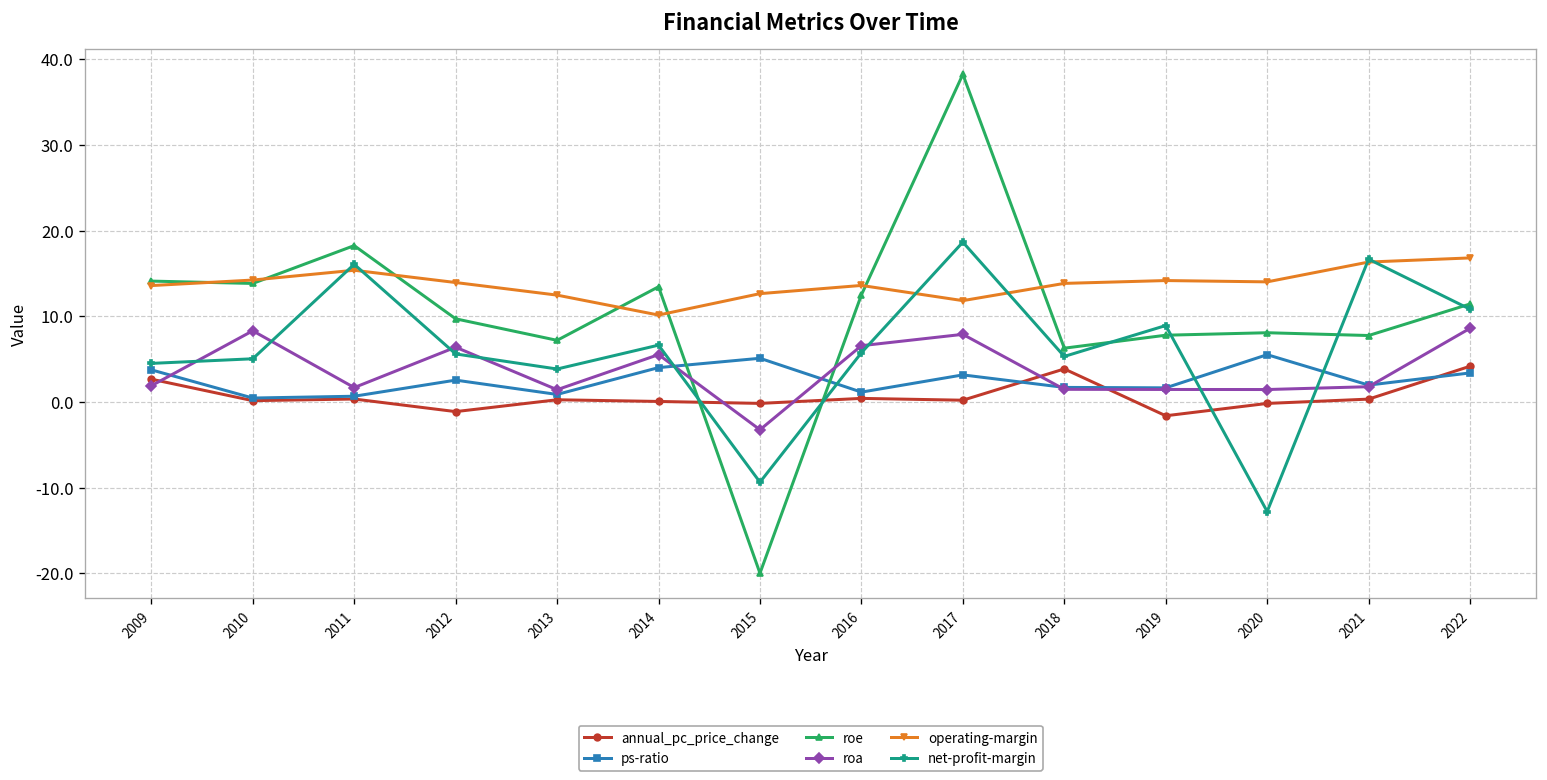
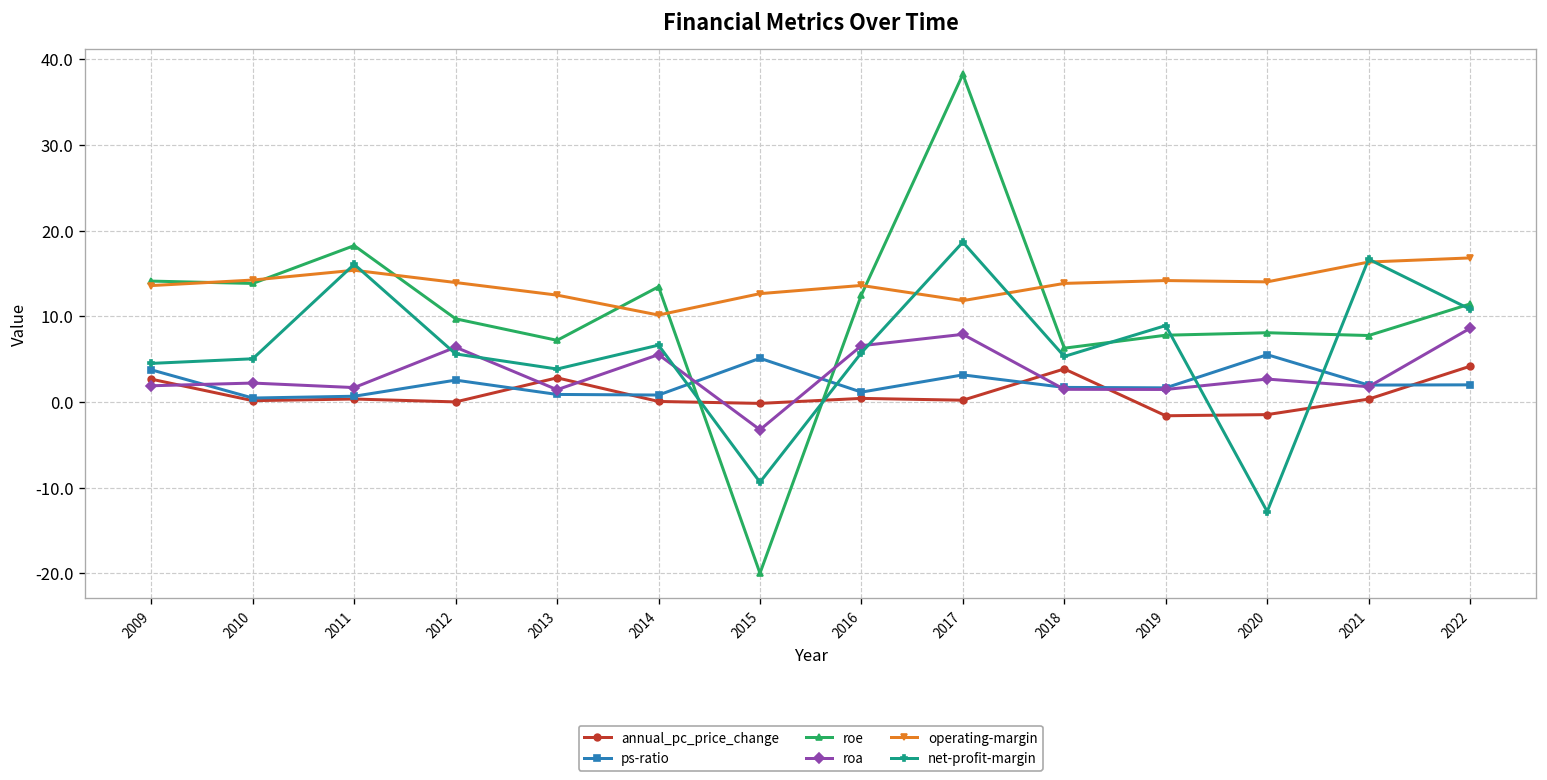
  {
    "annual_pc_price_change": {
      "2009": 3,
-     "2012": -1,
-     "2013": 0,
+     "2012": 0,
+     "2013": 3,
      "2014": 0,
      "2015": 0,
      "2016": 0,
      "2017": 0,
      "2018": 4,
      "2019": -2,
-     "2020": 0,
+     "2020": -1,
      "2021": 0,
      "2022": 4
    },
    "ps-ratio": {
      "2009": 4,
      "2012": 3,
      "2013": 1,
-     "2014": 4,
+     "2014": 1,
      "2015": 5,
      "2016": 1,
      "2017": 3,
      "2020": 6,
-     "2022": 3
+     "2022": 2
    },
    "roa": {
      "2009": 2,
-     "2010": 8,
+     "2010": 2,
      "2011": 2,
      "2012": 6,
      "2013": 1,
      "2014": 6,
      "2015": -3,
      "2016": 7,
      "2017": 8,
-     "2020": 1,
+     "2020": 3,
      "2022": 9
    },
    "operating-margin": {
      "2009": 14,
      "2010": 14,
      "2011": 15,
      "2012": 14,
      "2013": 12,
      "2014": 10,
      "2015": 13,
      "2016": 14,
      "2017": 12,
      "2018": 14,
      "2019": 14,
      "2020": 14,
      "2022": 17
    }
  }
